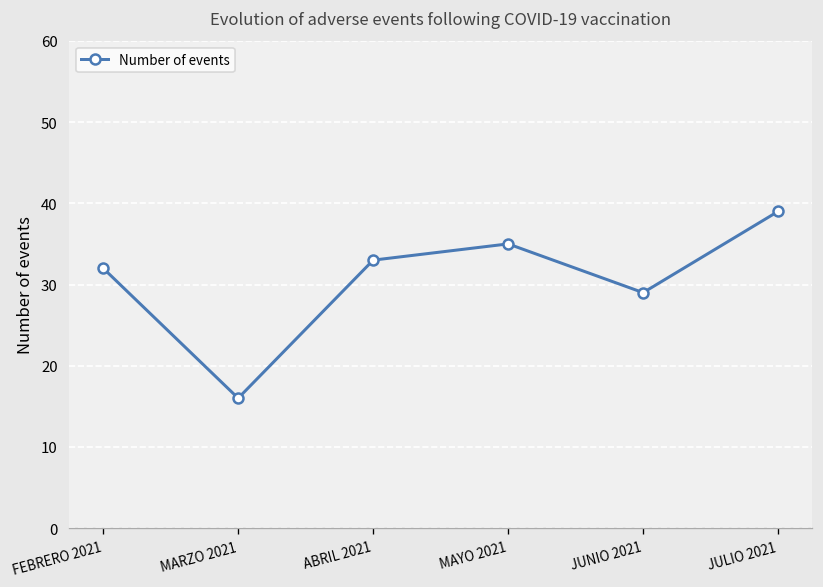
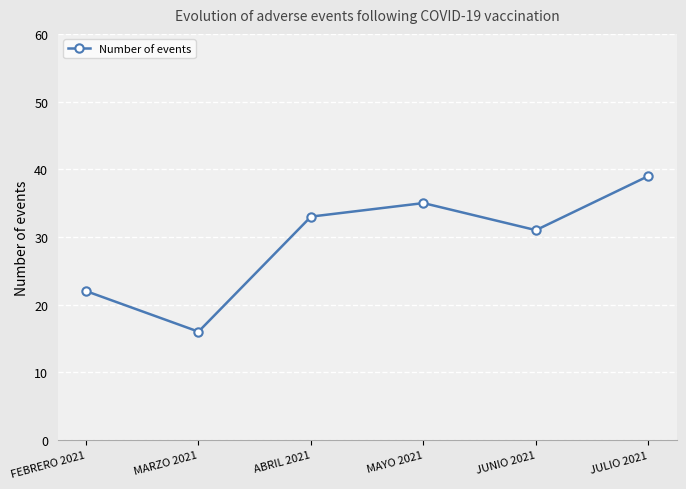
  {
-   "FEBRERO 2021": 32,
+   "FEBRERO 2021": 22,
    "MARZO 2021": 16,
    "ABRIL 2021": 33,
    "MAYO 2021": 35,
-   "JUNIO 2021": 29,
+   "JUNIO 2021": 31,
    "JULIO 2021": 39
  }
